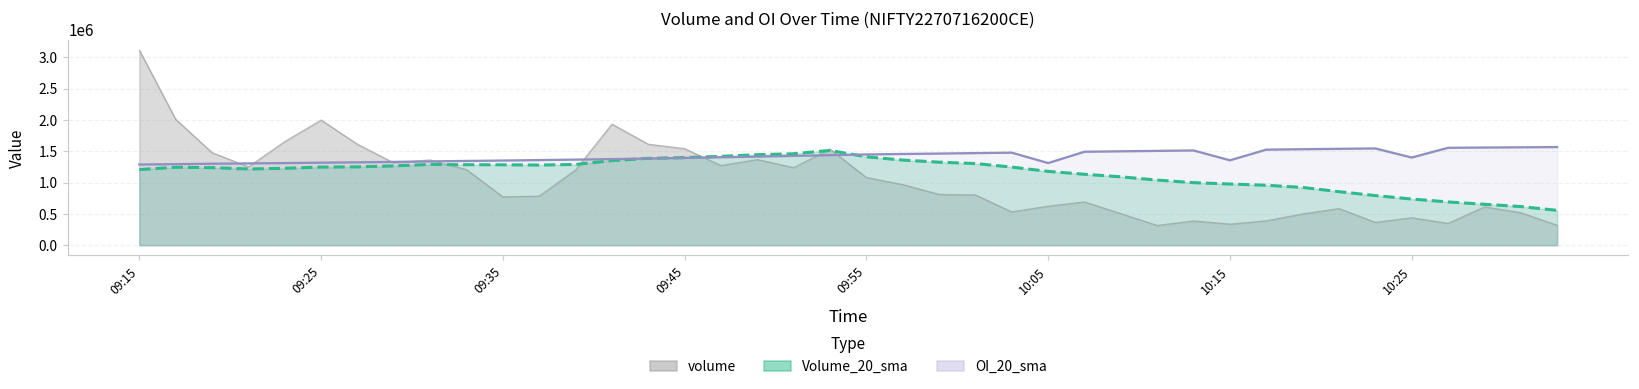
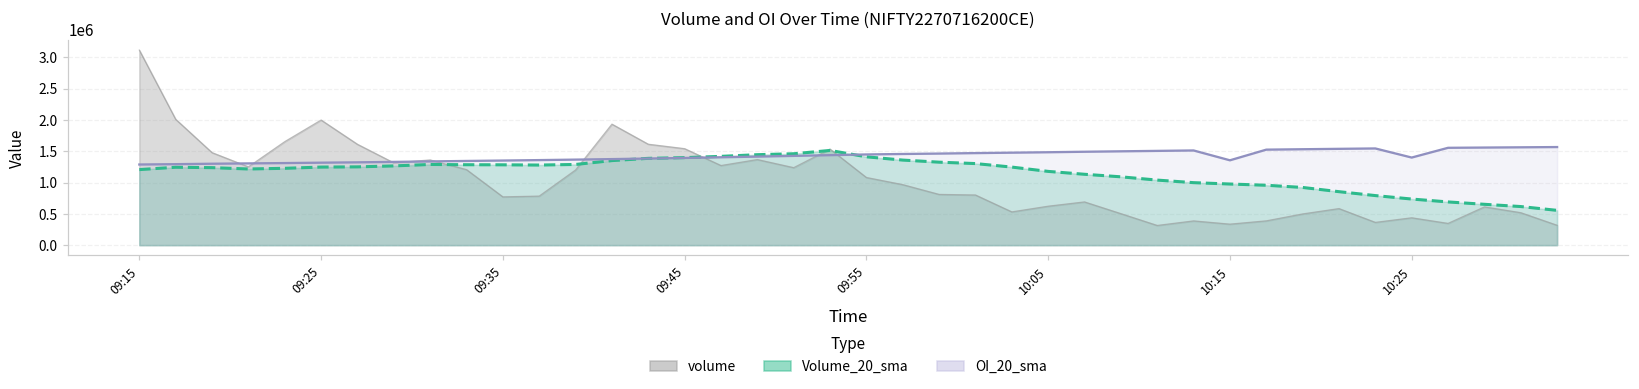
  {
    "OI_20_sma": {
      "09:15": 1300000,
      "09:25": 1300000,
      "09:35": 1400000,
-     "10:05": 1300000,
+     "10:05": 1500000,
      "10:15": 1400000,
      "10:25": 1400000
    }
  }
